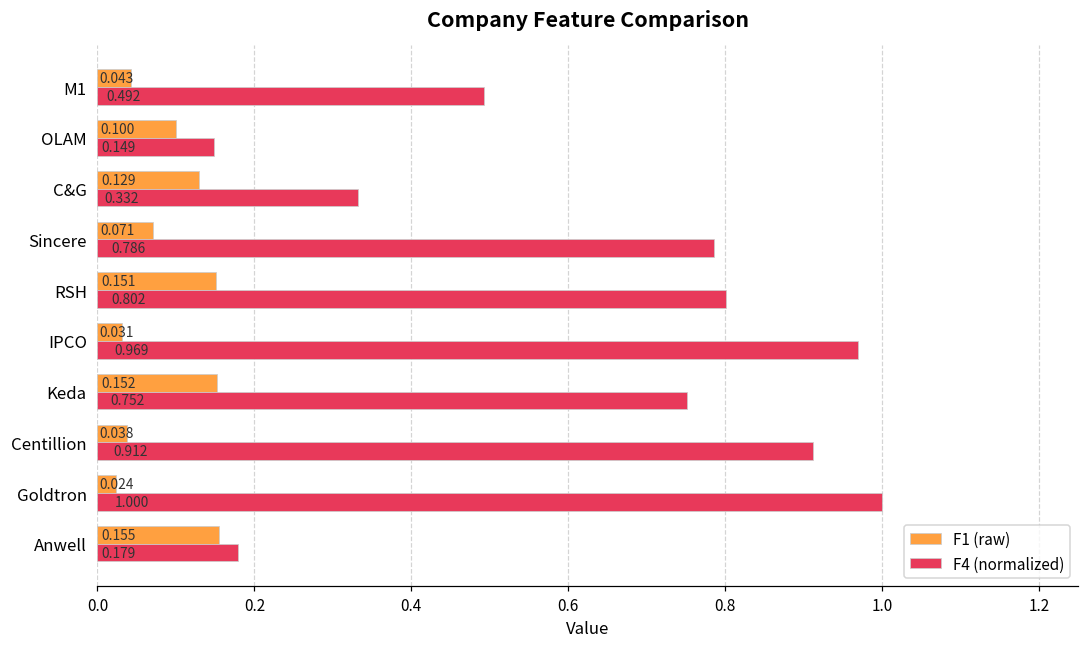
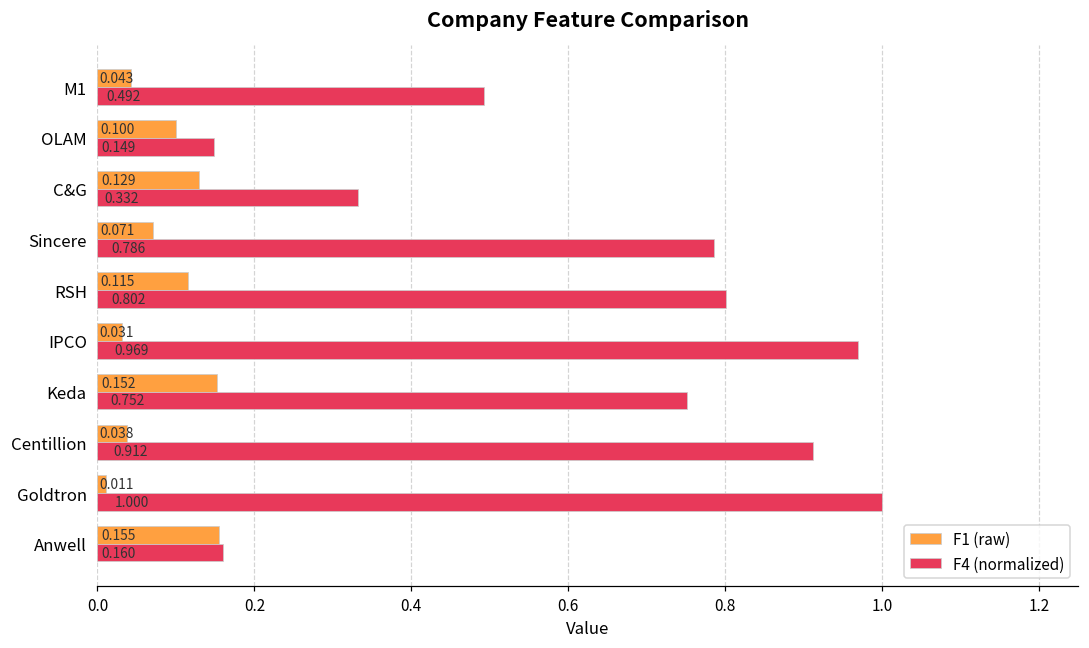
  {
    "F1 (raw)": {
      "M1": 0.043,
      "OLAM": 0.100,
      "C&G": 0.129,
      "Sincere": 0.071,
-     "RSH": 0.151,
+     "RSH": 0.115,
      "IPCO": 0.031,
      "Keda": 0.152,
      "Centillion": 0.038,
-     "Goldtron": 0.024,
+     "Goldtron": 0.011,
      "Anwell": 0.155
    },
    "F4 (normalized)": {
      "M1": 0.492,
      "OLAM": 0.149,
      "C&G": 0.332,
      "Sincere": 0.786,
      "RSH": 0.802,
      "IPCO": 0.969,
      "Keda": 0.752,
      "Centillion": 0.912,
      "Goldtron": 1.000,
-     "Anwell": 0.179
+     "Anwell": 0.160
    }
  }
